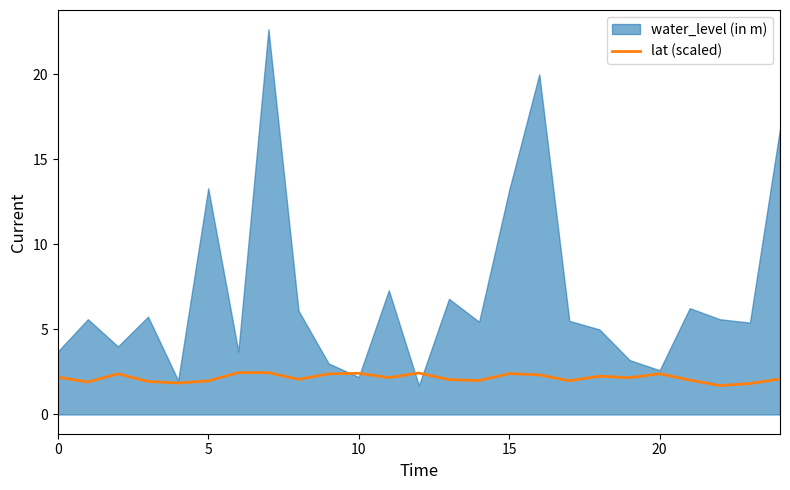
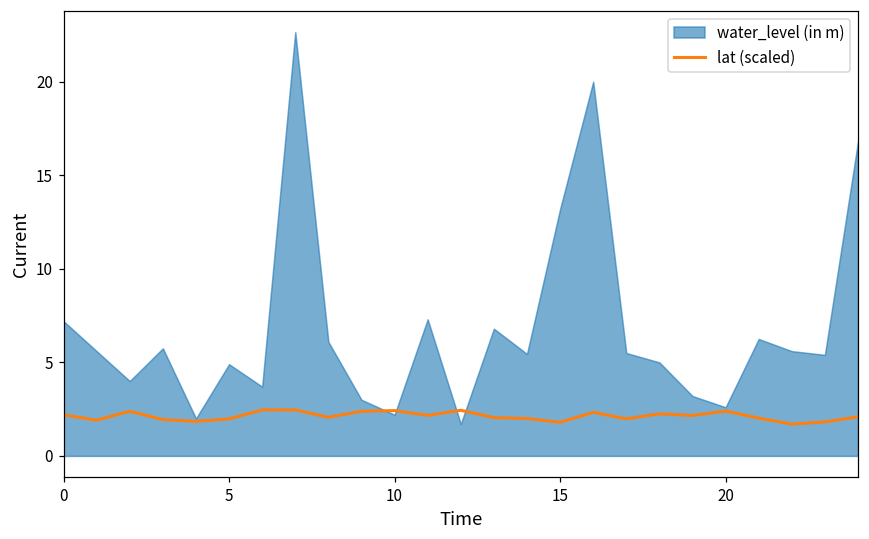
  {
    "water_level (in m)": {
-     "0": 3.7,
-     "5": 13.3,
+     "0": 7.2,
+     "5": 4.9,
      "10": 2.2,
      "15": 13.2,
      "20": 2.6
    },
    "lat (scaled)": {
      "0": 2.2,
      "5": 2.0,
      "10": 2.4,
-     "15": 2.4,
+     "15": 1.8,
      "20": 2.4
    }
  }
